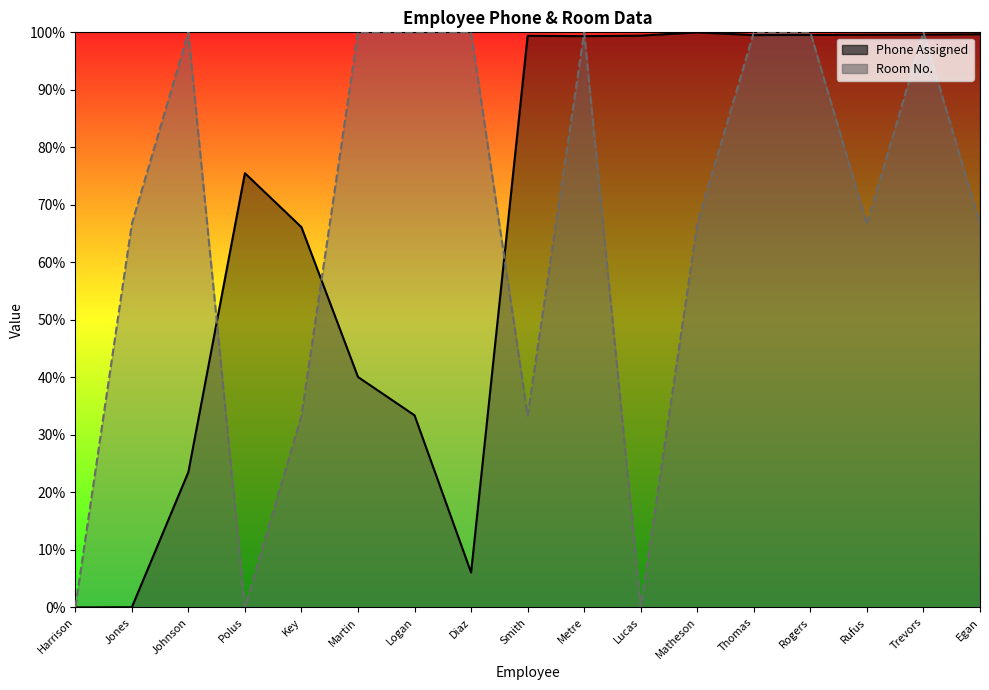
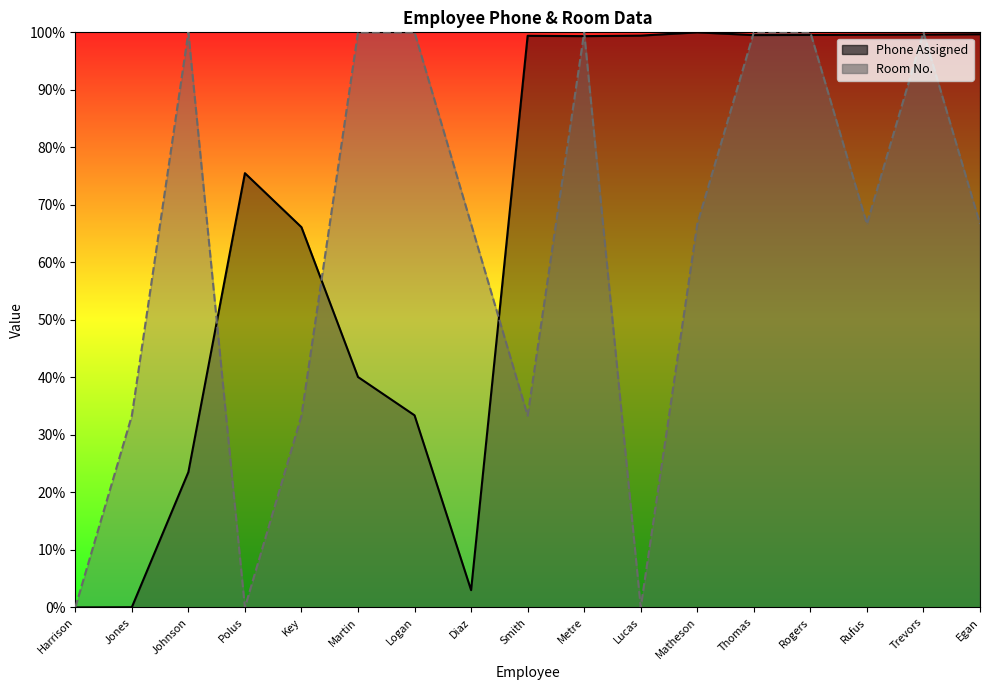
  {
    "Phone Assigned": {
      "Jones": "0%",
      "Johnson": "24%",
      "Polus": "76%",
      "Key": "66%",
      "Martin": "40%",
      "Logan": "33%",
-     "Diaz": "6%",
+     "Diaz": "3%",
      "Smith": "99%",
      "Metre": "99%",
      "Lucas": "99%",
      "Matheson": "100%",
      "Thomas": "100%",
      "Rogers": "100%",
      "Rufus": "100%",
      "Egan": "100%"
    },
    "Room No.": {
-     "Jones": "67%",
+     "Jones": "33%",
      "Johnson": "100%",
      "Polus": "0%",
      "Key": "33%",
      "Martin": "100%",
      "Logan": "100%",
-     "Diaz": "100%",
+     "Diaz": "67%",
      "Smith": "33%",
      "Metre": "100%",
      "Lucas": "0%",
      "Matheson": "67%",
      "Thomas": "100%",
      "Rogers": "100%",
      "Rufus": "67%",
      "Egan": "67%"
    }
  }
